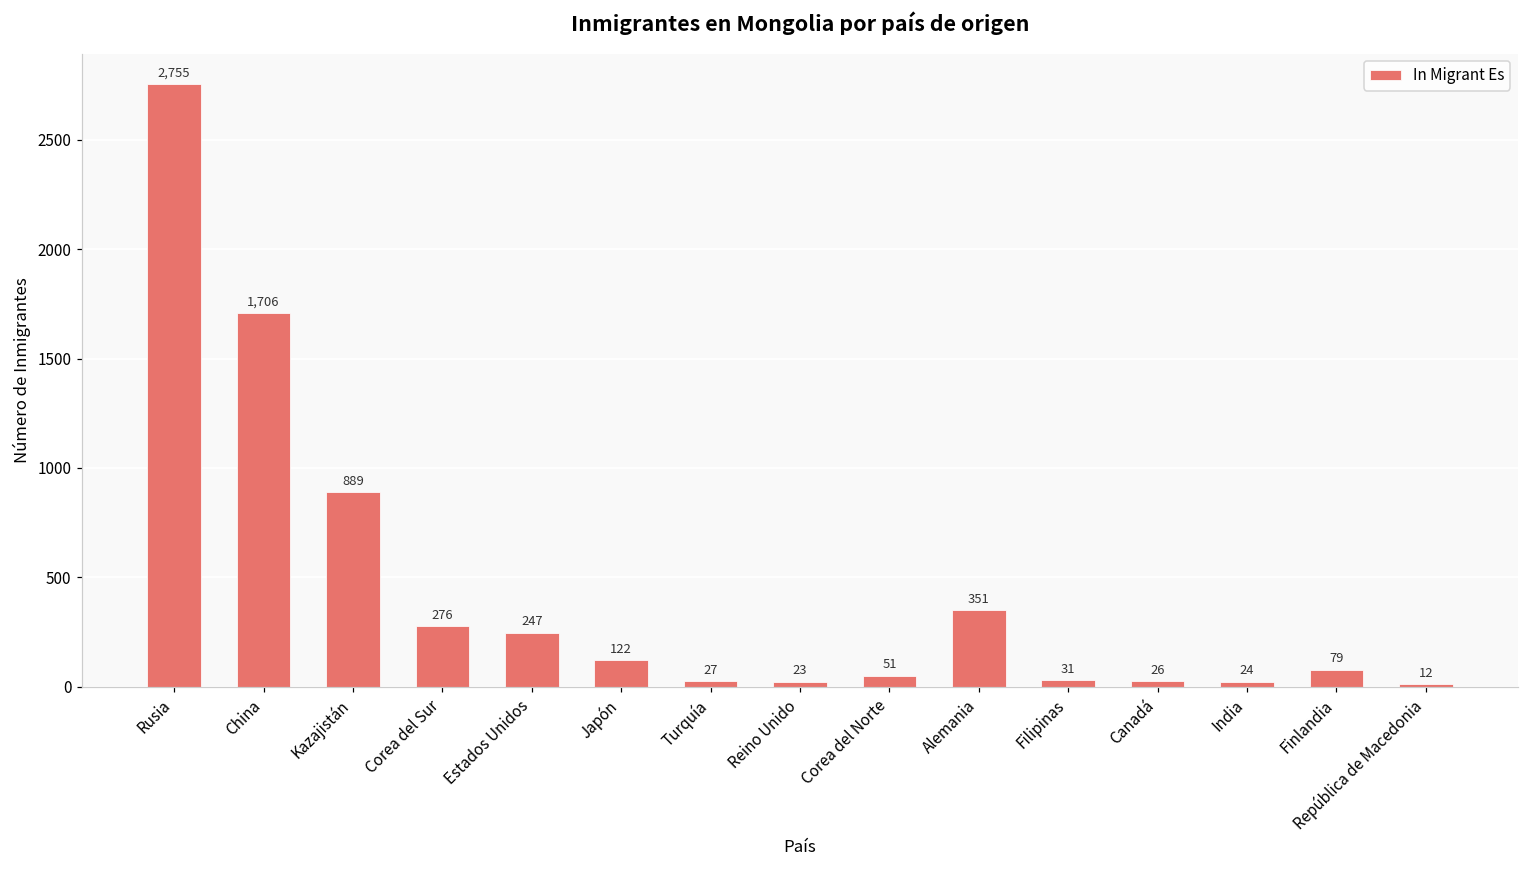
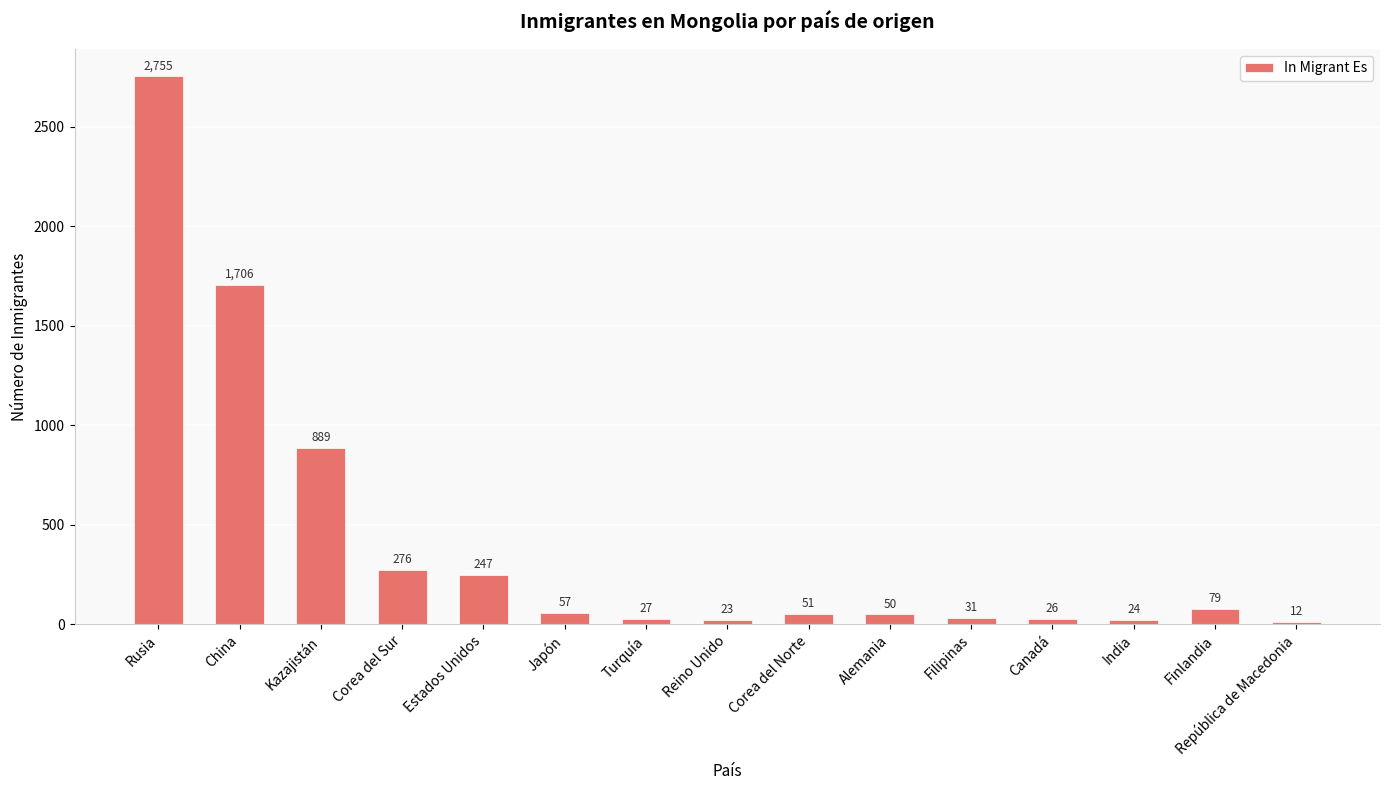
  {
    "Rusia": "2,755",
    "China": "1,706",
    "Kazajistán": "889",
    "Corea del Sur": "276",
    "Estados Unidos": "247",
-   "Japón": "122",
+   "Japón": "57",
    "Turquía": "27",
    "Reino Unido": "23",
    "Corea del Norte": "51",
-   "Alemania": "351",
+   "Alemania": "50",
    "Filipinas": "31",
    "Canadá": "26",
    "India": "24",
    "Finlandia": "79",
    "República de Macedonia": "12"
  }
